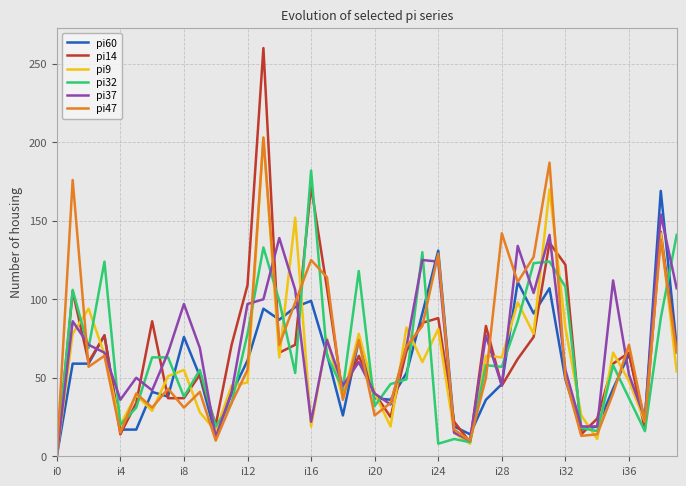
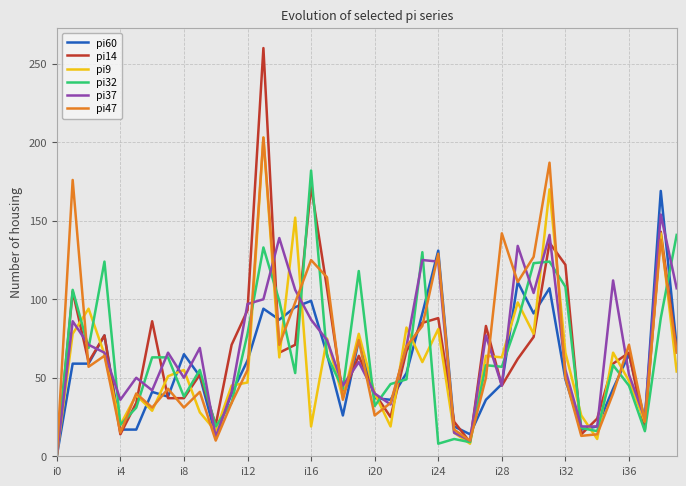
  {
    "pi60": {
      "i4": 17,
-     "i8": 76,
+     "i8": 65,
      "i12": 61,
      "i16": 99,
      "i20": 37,
      "i24": 131
    },
    "pi14": {
-     "i12": 109,
+     "i12": 93,
      "i16": 172,
      "i24": 88,
      "i32": 122
    },
    "pi9": {
      "i8": 55,
      "i12": 47,
      "i16": 19,
      "i24": 81,
      "i28": 63,
-     "i32": 82,
+     "i32": 66,
      "i36": 48
    },
    "pi32": {
      "i12": 78,
      "i16": 182,
      "i20": 32,
      "i24": 8,
      "i28": 57,
      "i32": 108,
-     "i36": 37
+     "i36": 45
    },
    "pi37": {
      "i4": 36,
-     "i8": 97,
+     "i8": 50,
      "i12": 97,
-     "i16": 22,
+     "i16": 87,
      "i24": 124,
      "i32": 55,
      "i36": 52
    },
    "pi47": {
      "i8": 31,
      "i12": 55,
      "i16": 125,
      "i20": 26,
      "i24": 129,
      "i28": 142,
      "i36": 71
    }
  }
